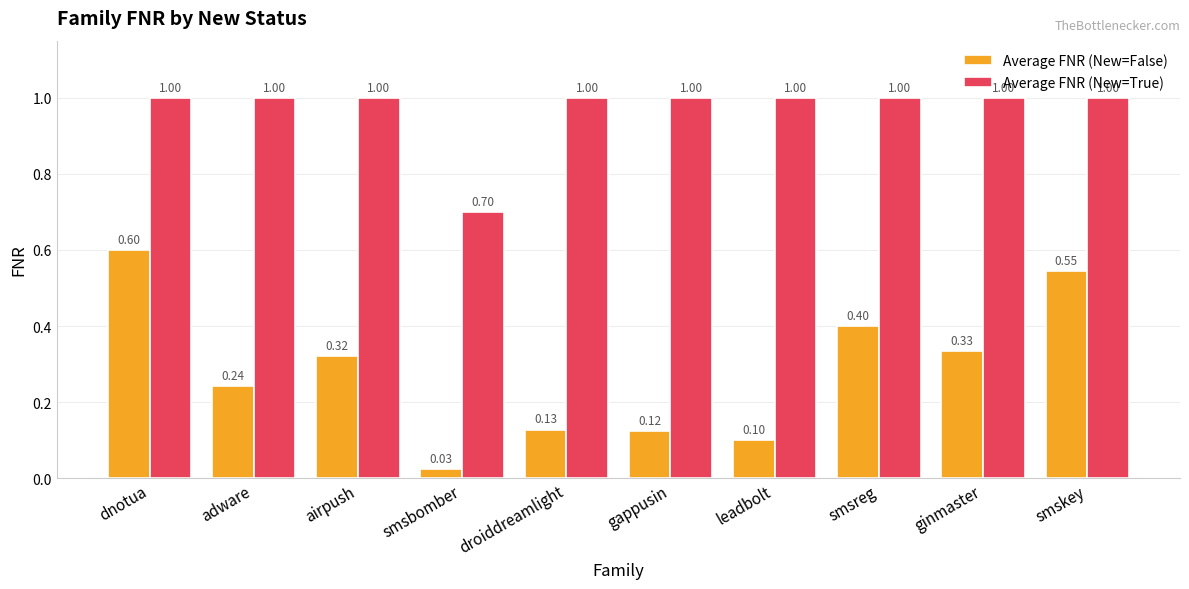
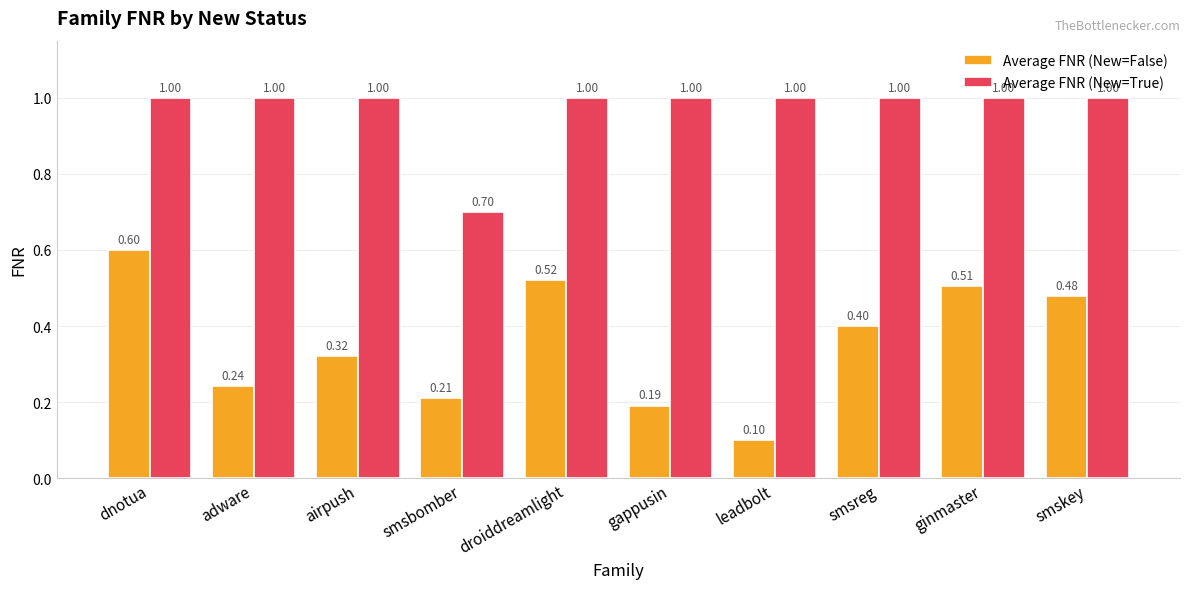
  {
    "Average FNR (New=False)": {
      "dnotua": 0.60,
      "adware": 0.24,
      "airpush": 0.32,
-     "smsbomber": 0.03,
-     "droiddreamlight": 0.13,
-     "gappusin": 0.12,
+     "smsbomber": 0.21,
+     "droiddreamlight": 0.52,
+     "gappusin": 0.19,
      "leadbolt": 0.10,
      "smsreg": 0.40,
-     "ginmaster": 0.33,
-     "smskey": 0.55
+     "ginmaster": 0.51,
+     "smskey": 0.48
    },
    "Average FNR (New=True)": {
      "dnotua": 1.00,
      "adware": 1.00,
      "airpush": 1.00,
      "smsbomber": 0.70,
      "droiddreamlight": 1.00,
      "gappusin": 1.00,
      "leadbolt": 1.00,
      "smsreg": 1.00,
      "ginmaster": 1.00,
      "smskey": 1.00
    }
  }
